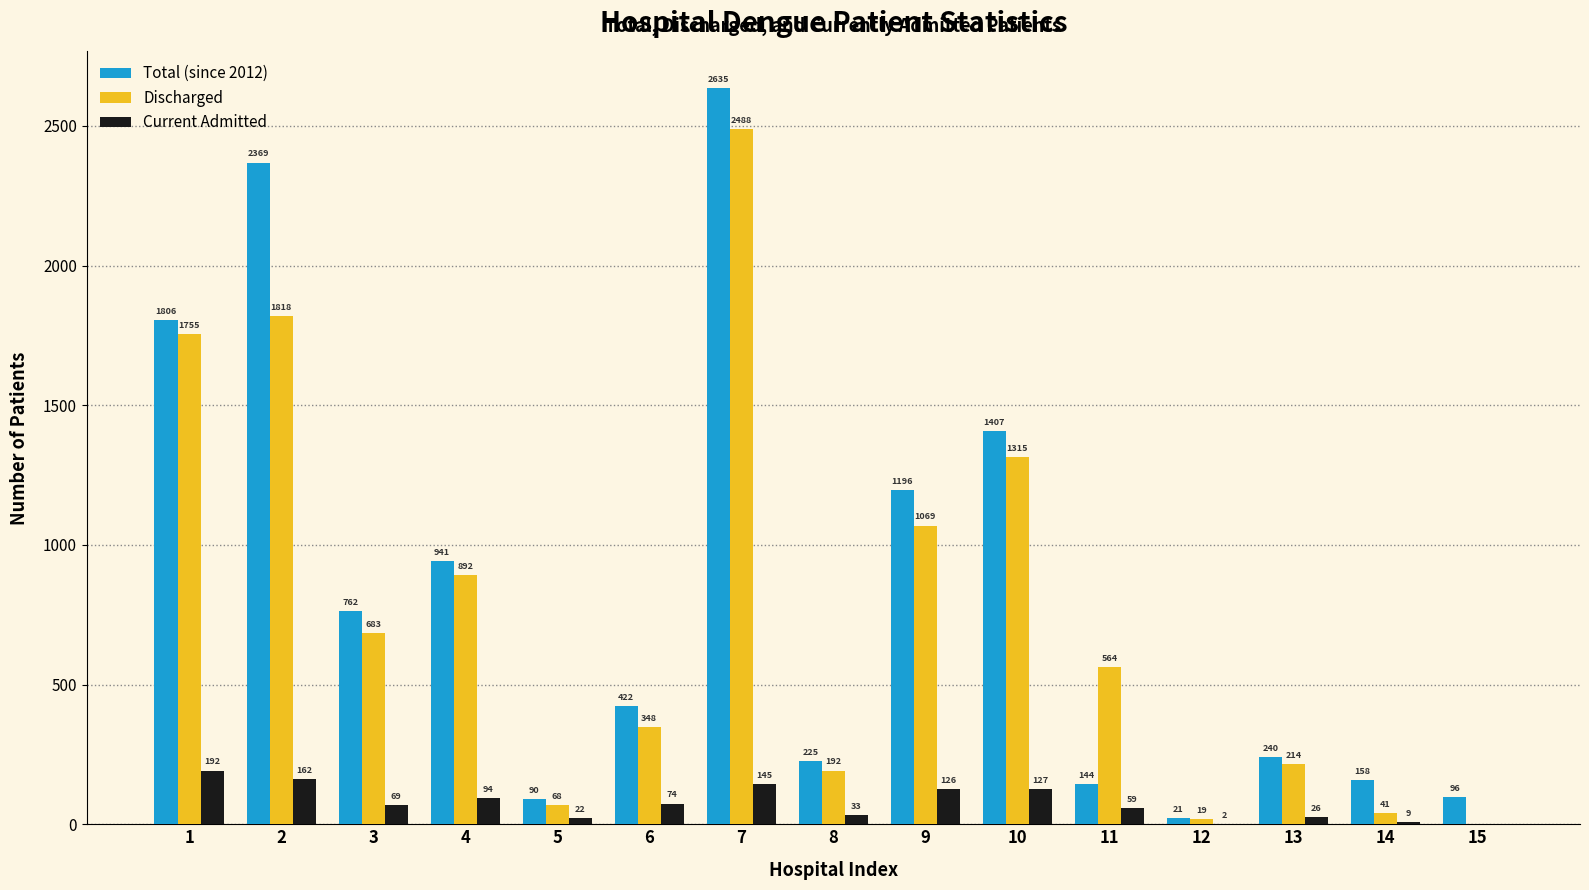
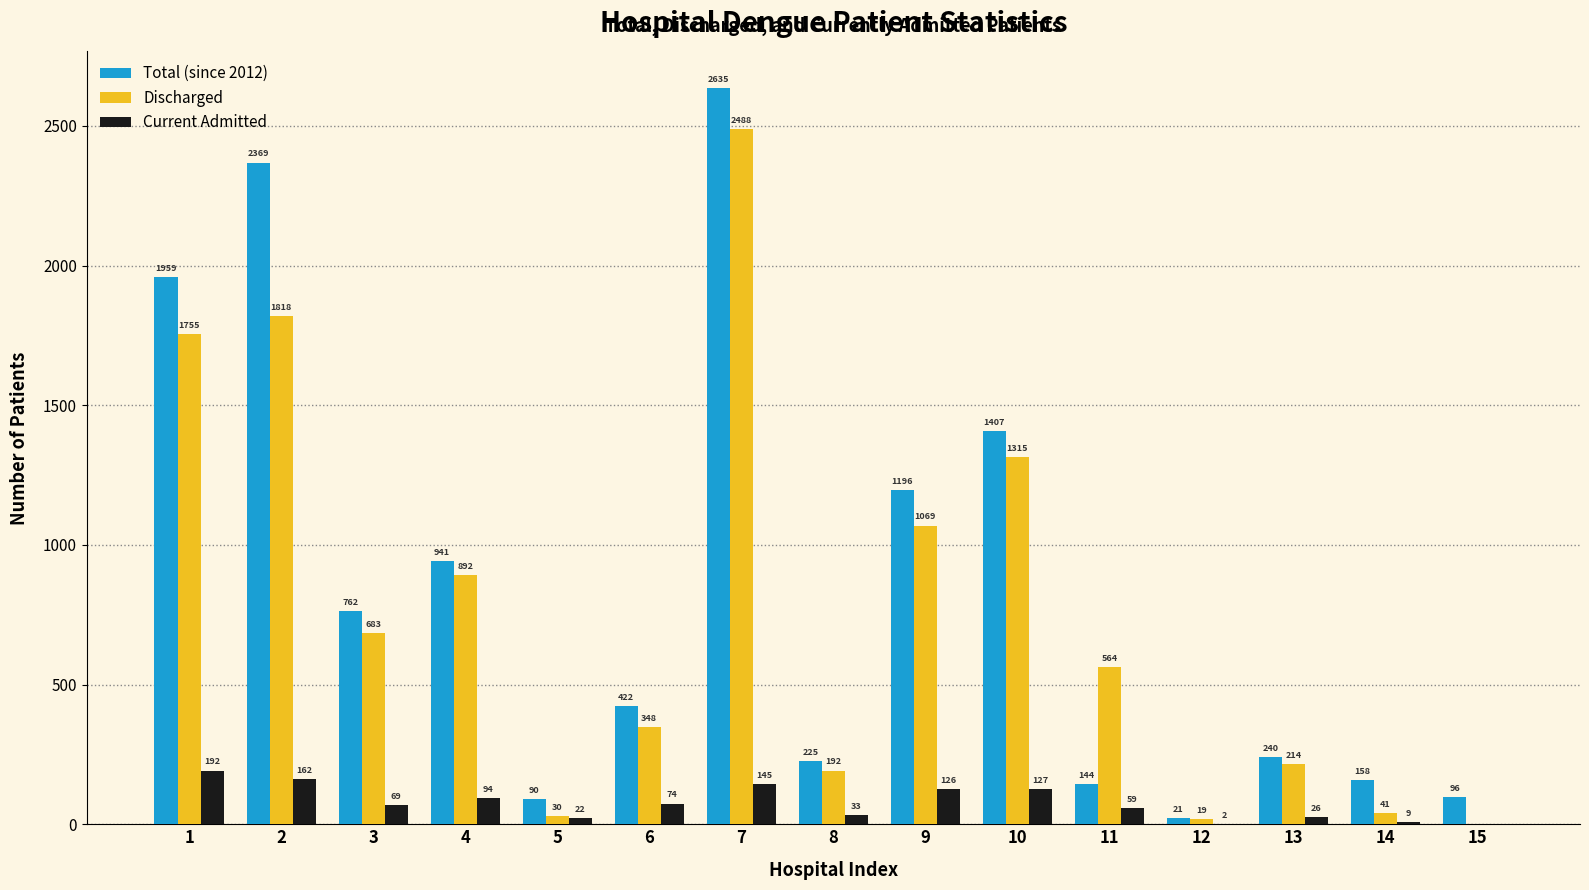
  {
    "Total (since 2012)": {
-     "1": 1806,
+     "1": 1959,
      "2": 2369,
      "3": 762,
      "4": 941,
      "5": 90,
      "6": 422,
      "7": 2635,
      "8": 225,
      "9": 1196,
      "10": 1407,
      "11": 144,
      "12": 21,
      "13": 240,
      "14": 158,
      "15": 96
    },
    "Discharged": {
      "1": 1755,
      "2": 1818,
      "3": 683,
      "4": 892,
-     "5": 68,
+     "5": 30,
      "6": 348,
      "7": 2488,
      "8": 192,
      "9": 1069,
      "10": 1315,
      "11": 564,
      "12": 19,
      "13": 214,
      "14": 41
    },
    "Current Admitted": {
      "1": 192,
      "2": 162,
      "3": 69,
      "4": 94,
      "5": 22,
      "6": 74,
      "7": 145,
      "8": 33,
      "9": 126,
      "10": 127,
      "11": 59,
      "12": 2,
      "13": 26,
      "14": 9
    }
  }
